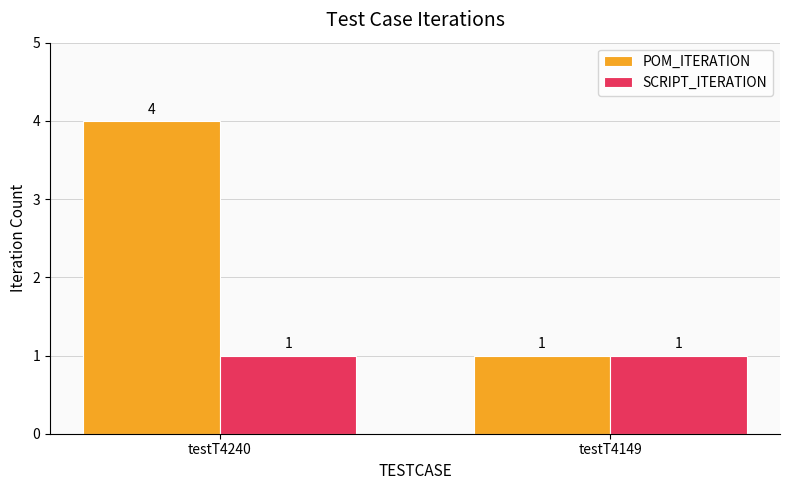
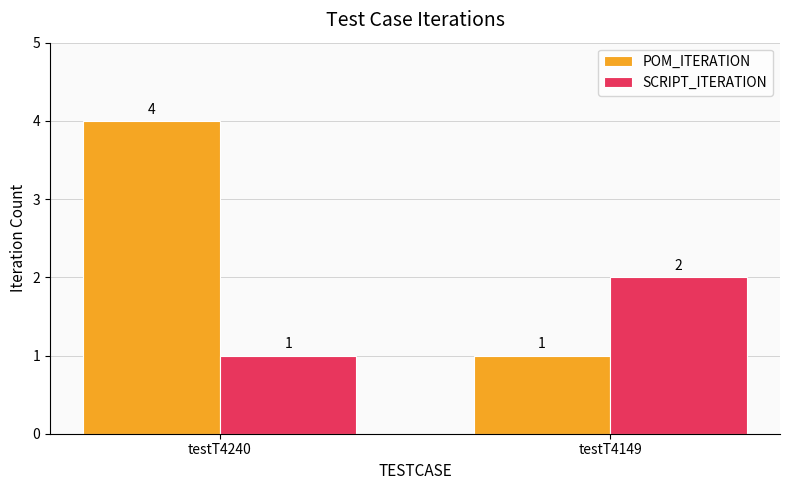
  {
    "POM_ITERATION": {
      "testT4240": 4,
      "testT4149": 1
    },
    "SCRIPT_ITERATION": {
      "testT4240": 1,
-     "testT4149": 1
+     "testT4149": 2
    }
  }
